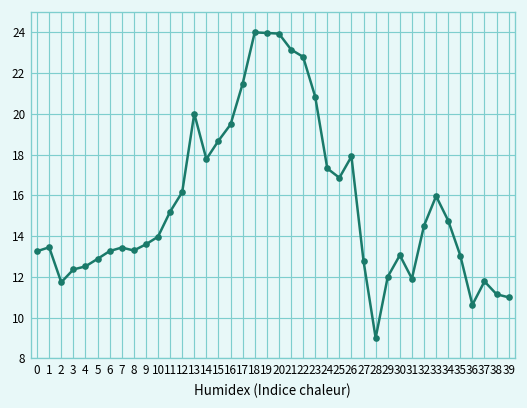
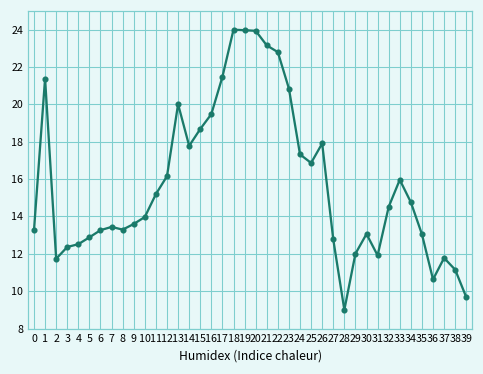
  {
    "0": 13.3,
-   "1": 13.5,
+   "1": 21.4,
    "2": 11.7,
    "3": 12.4,
    "4": 12.5,
    "5": 12.9,
    "6": 13.3,
    "7": 13.4,
    "8": 13.3,
    "9": 13.6,
    "10": 14.0,
    "11": 15.2,
    "12": 16.2,
    "13": 20.0,
    "14": 17.8,
    "15": 18.7,
    "16": 19.5,
    "17": 21.5,
    "18": 24.0,
    "19": 24.0,
    "20": 23.9,
    "21": 23.2,
    "22": 22.8,
    "23": 20.8,
    "24": 17.3,
    "25": 16.9,
    "26": 17.9,
    "27": 12.8,
    "28": 9.0,
    "29": 12.0,
    "30": 13.1,
    "31": 11.9,
    "32": 14.5,
    "33": 16.0,
    "34": 14.8,
    "35": 13.0,
    "36": 10.6,
    "37": 11.8,
    "38": 11.1,
-   "39": 11.0
+   "39": 9.7
  }
